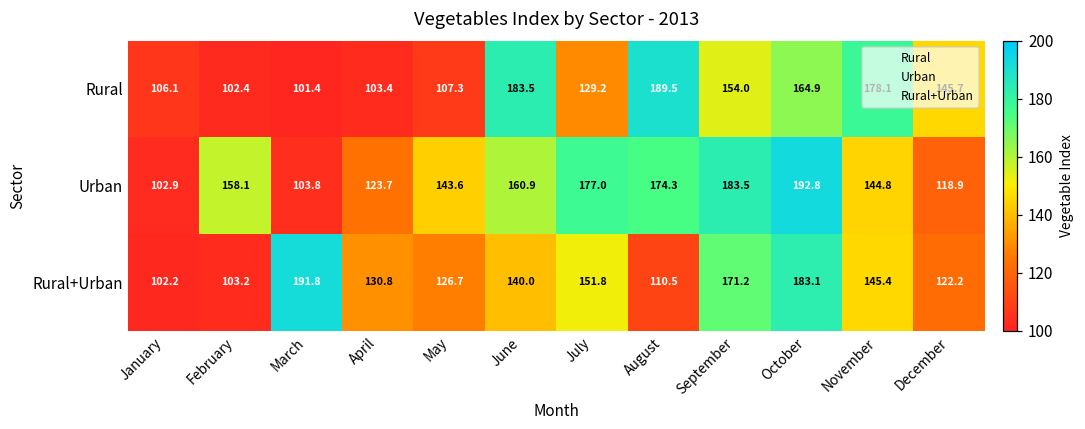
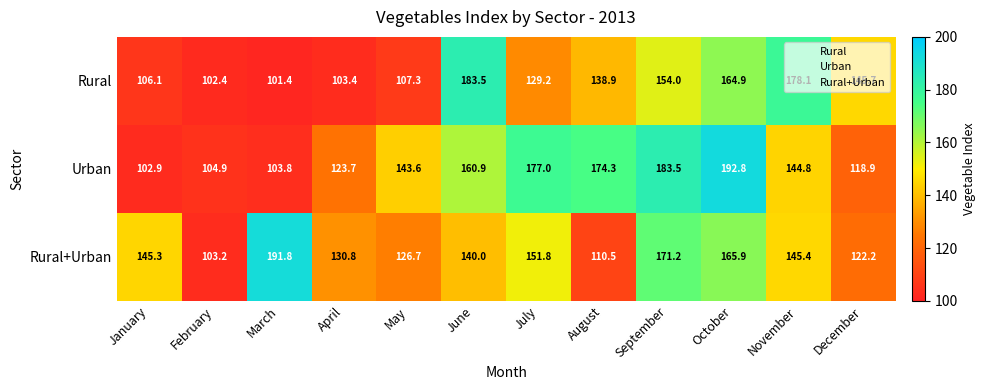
  {
    "Rural": {
      "January": 106.1,
      "February": 102.4,
      "March": 101.4,
      "April": 103.4,
      "May": 107.3,
      "June": 183.5,
      "July": 129.2,
-     "August": 189.5,
+     "August": 138.9,
      "September": 154.0,
      "October": 164.9
    },
    "Urban": {
      "January": 102.9,
-     "February": 158.1,
+     "February": 104.9,
      "March": 103.8,
      "April": 123.7,
      "May": 143.6,
      "June": 160.9,
      "July": 177.0,
      "August": 174.3,
      "September": 183.5,
      "October": 192.8,
      "November": 144.8,
      "December": 118.9
    },
    "Rural+Urban": {
-     "January": 102.2,
+     "January": 145.3,
      "February": 103.2,
      "March": 191.8,
      "April": 130.8,
      "May": 126.7,
      "June": 140.0,
      "July": 151.8,
      "August": 110.5,
      "September": 171.2,
-     "October": 183.1,
+     "October": 165.9,
      "November": 145.4,
      "December": 122.2
    }
  }
